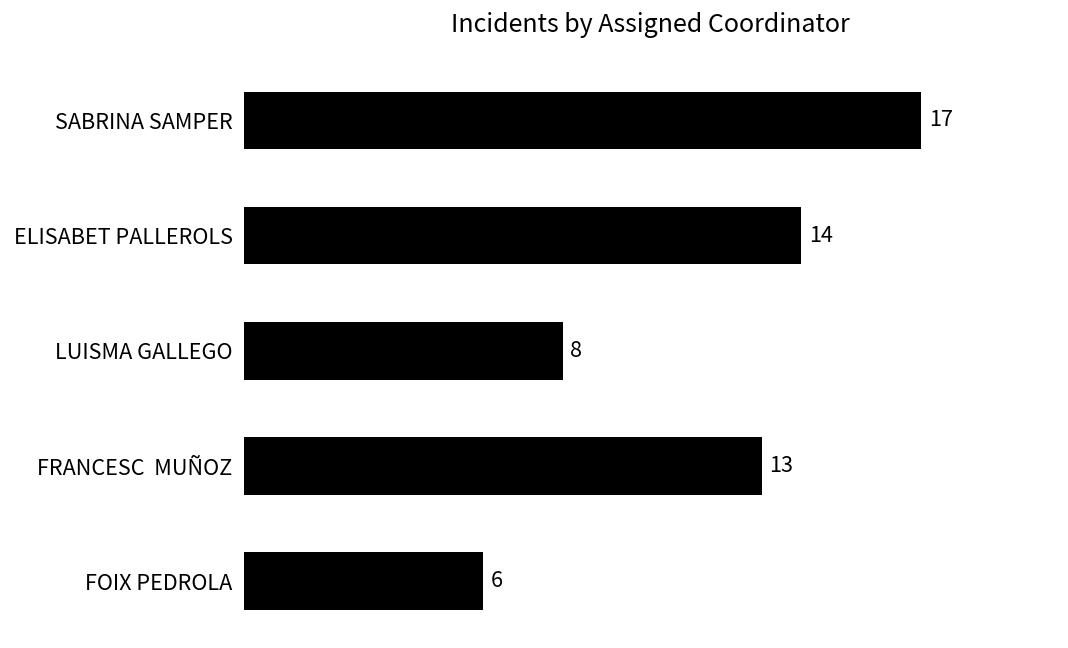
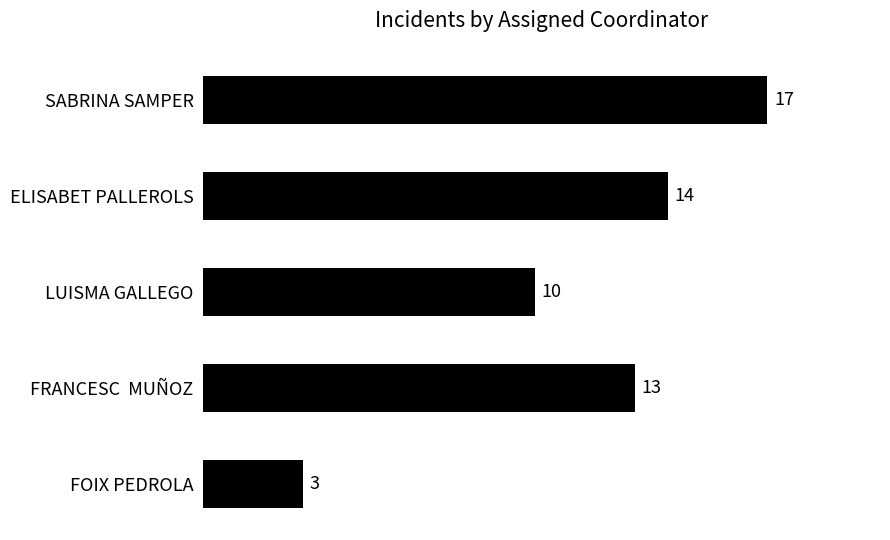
  {
    "SABRINA SAMPER": 17,
    "ELISABET PALLEROLS": 14,
-   "LUISMA GALLEGO": 8,
+   "LUISMA GALLEGO": 10,
    "FRANCESC MUÑOZ": 13,
-   "FOIX PEDROLA": 6
+   "FOIX PEDROLA": 3
  }
